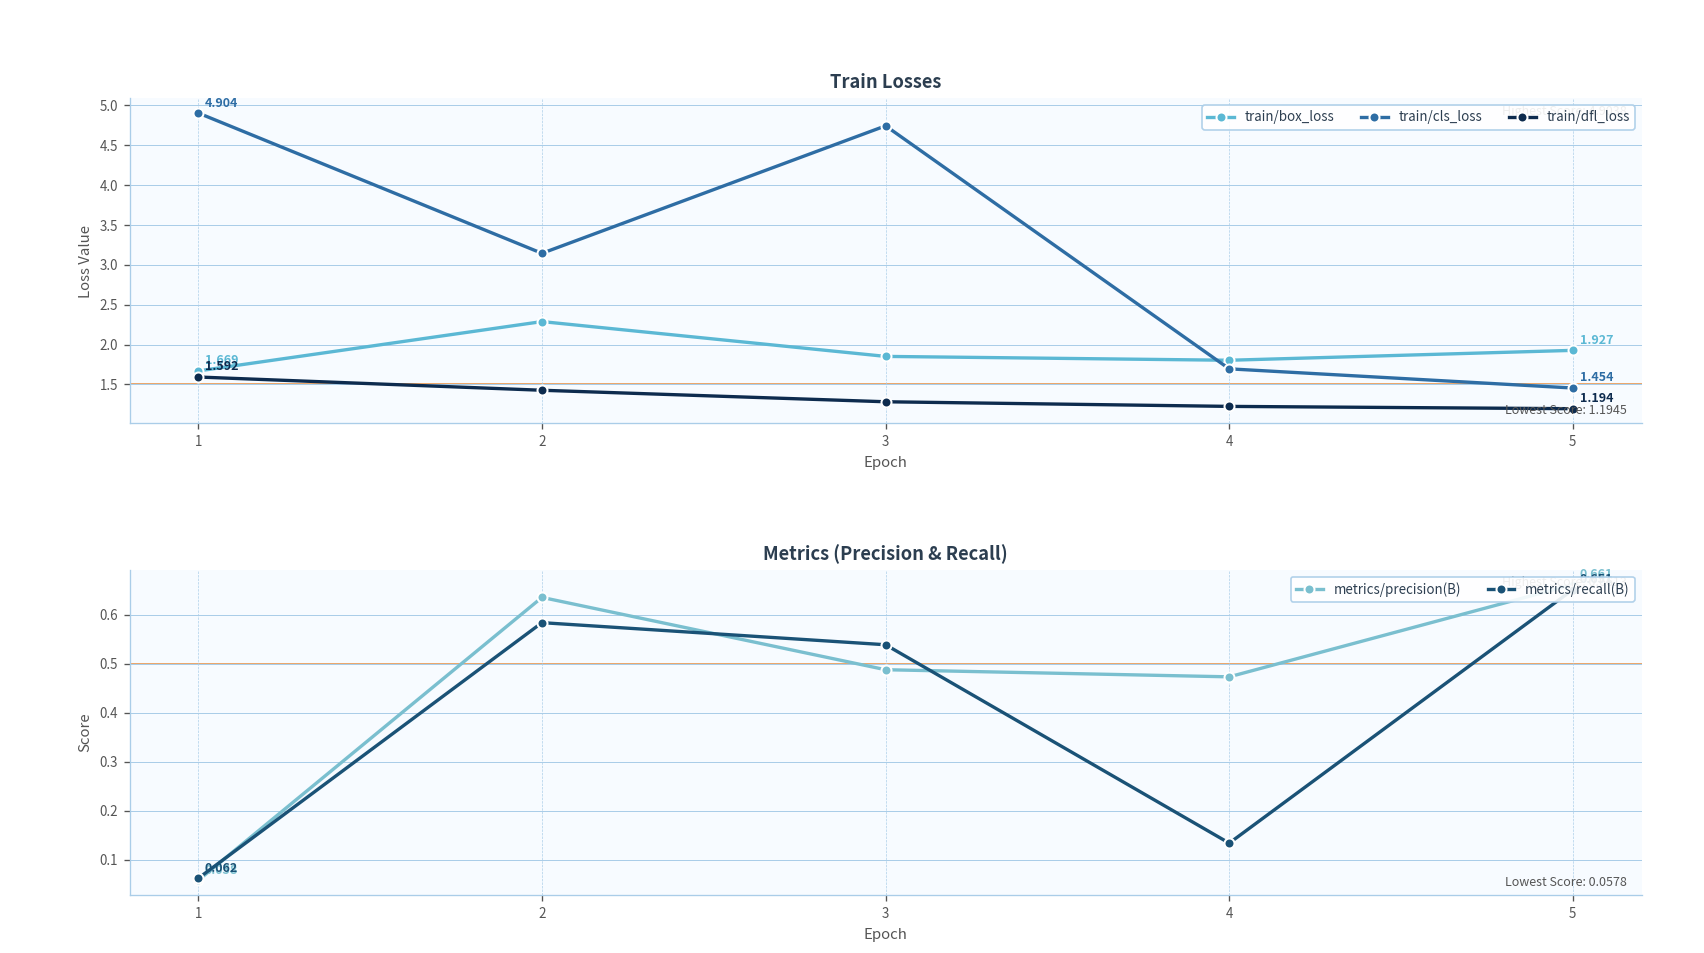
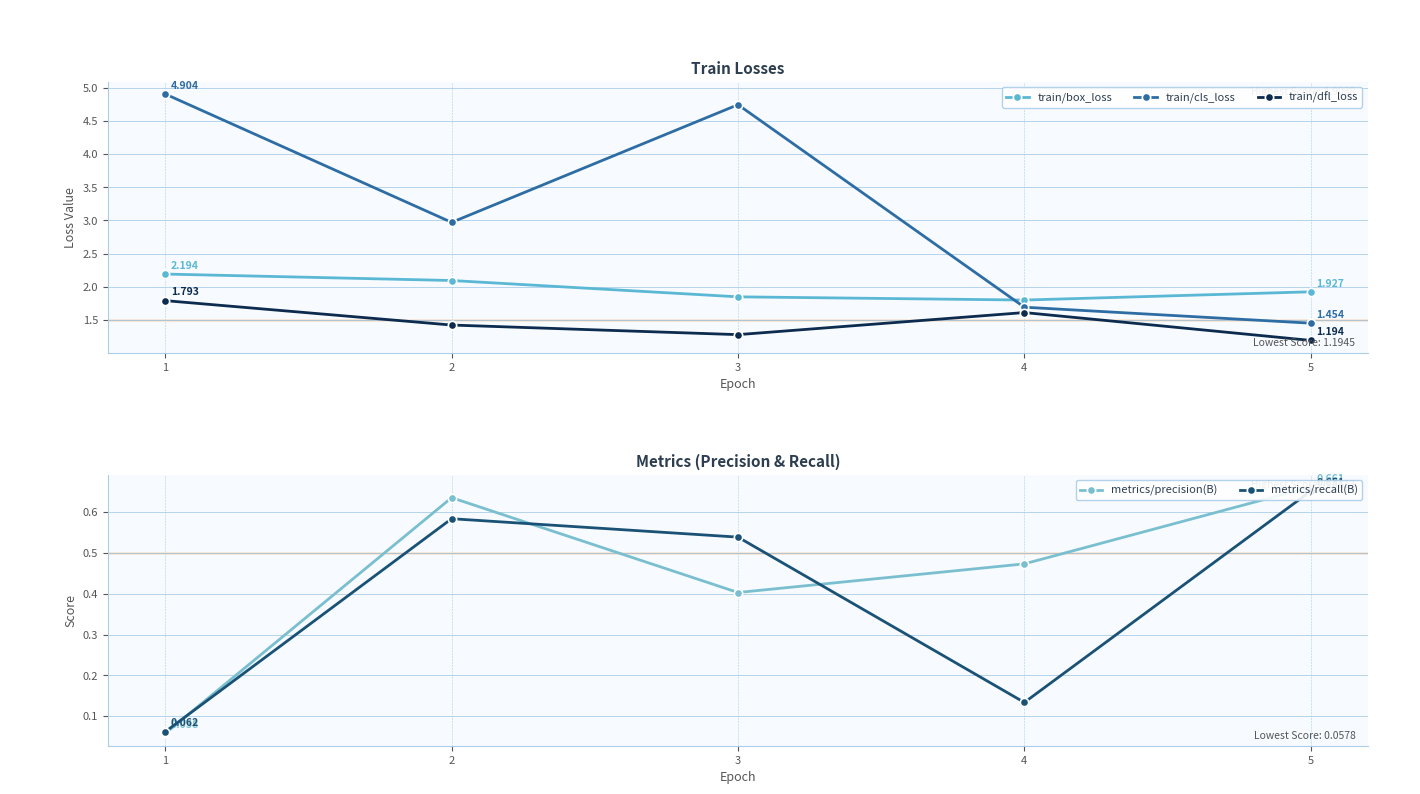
  {
    "Train Losses": {
      "train/box_loss": {
-       "1": 1.669,
-       "2": 2.3,
+       "1": 2.194,
+       "2": 2.1,
        "5": 1.927
      },
      "train/cls_loss": {
-       "2": 3.1,
+       "2": 3.0,
        "3": 4.7,
        "4": 1.7
      },
      "train/dfl_loss": {
-       "1": 1.592,
-       "4": 1.2,
+       "1": 1.793,
+       "4": 1.6,
        "5": 1.1945
      }
    },
    "Metrics (Precision & Recall)": {
      "metrics/precision(B)": {
        "2": 0.64,
-       "3": 0.49,
+       "3": 0.40,
        "4": 0.47
      },
      "metrics/recall(B)": {
        "2": 0.58,
        "3": 0.54,
        "4": 0.13
      }
    }
  }
